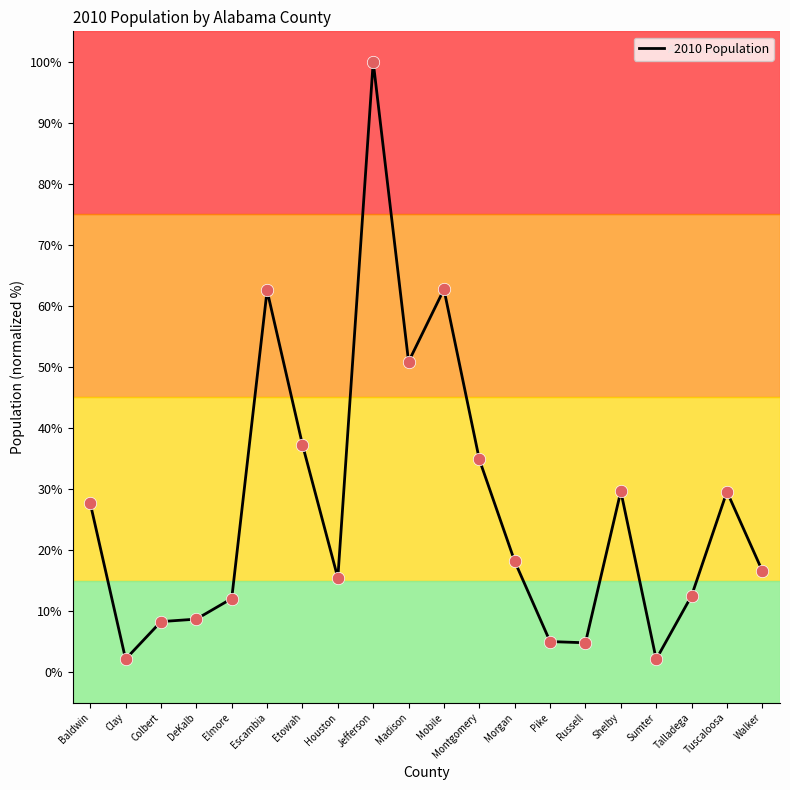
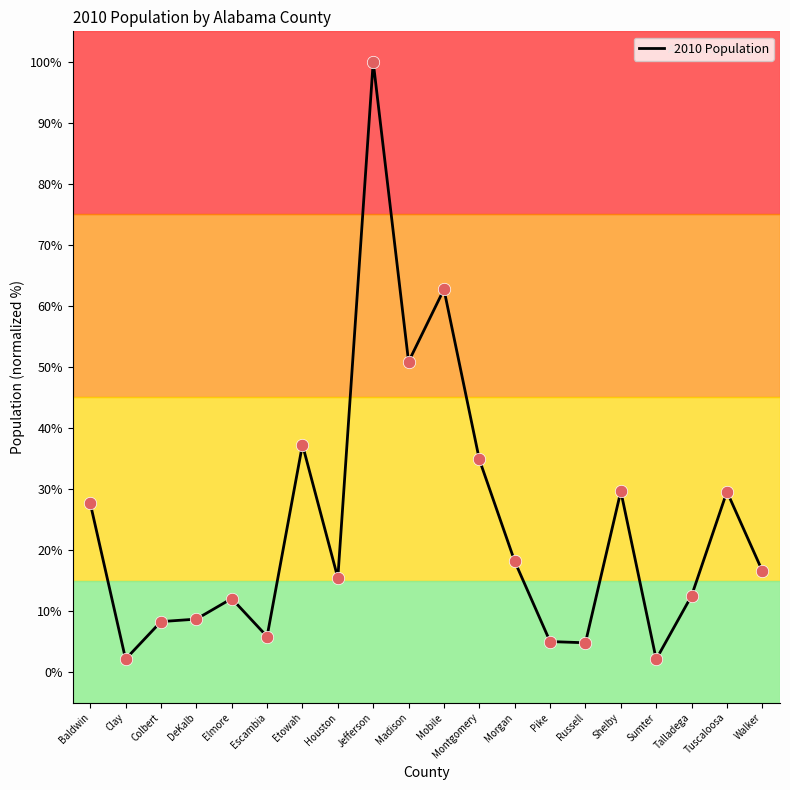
  {
    "Baldwin": "28%",
    "Clay": "2%",
    "Colbert": "8%",
    "DeKalb": "9%",
    "Elmore": "12%",
-   "Escambia": "63%",
+   "Escambia": "6%",
    "Etowah": "37%",
    "Houston": "15%",
    "Jefferson": "100%",
    "Madison": "51%",
    "Mobile": "63%",
    "Montgomery": "35%",
    "Morgan": "18%",
    "Pike": "5%",
    "Russell": "5%",
    "Shelby": "30%",
    "Sumter": "2%",
    "Talladega": "12%",
    "Tuscaloosa": "30%",
    "Walker": "17%"
  }
